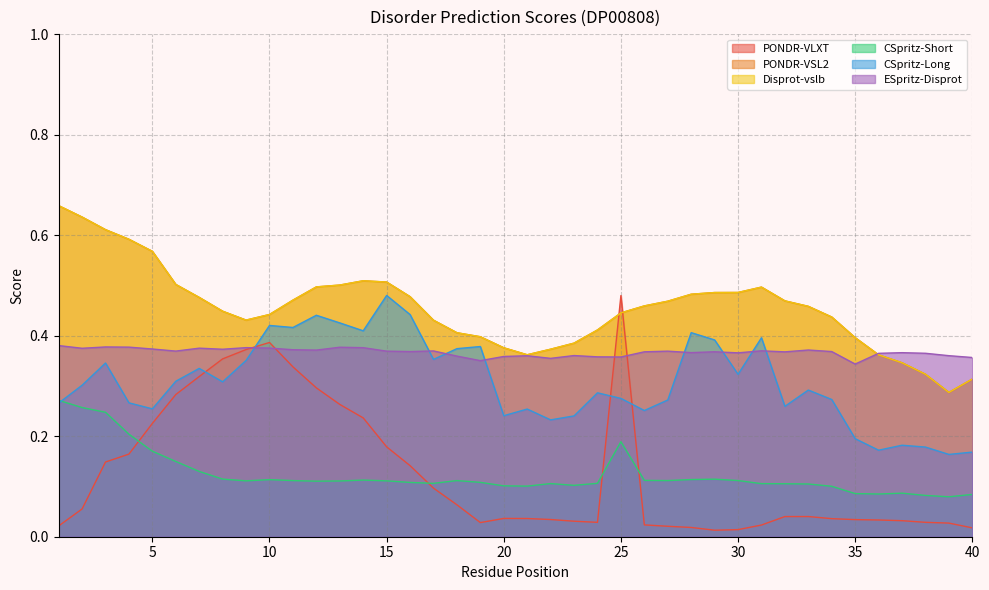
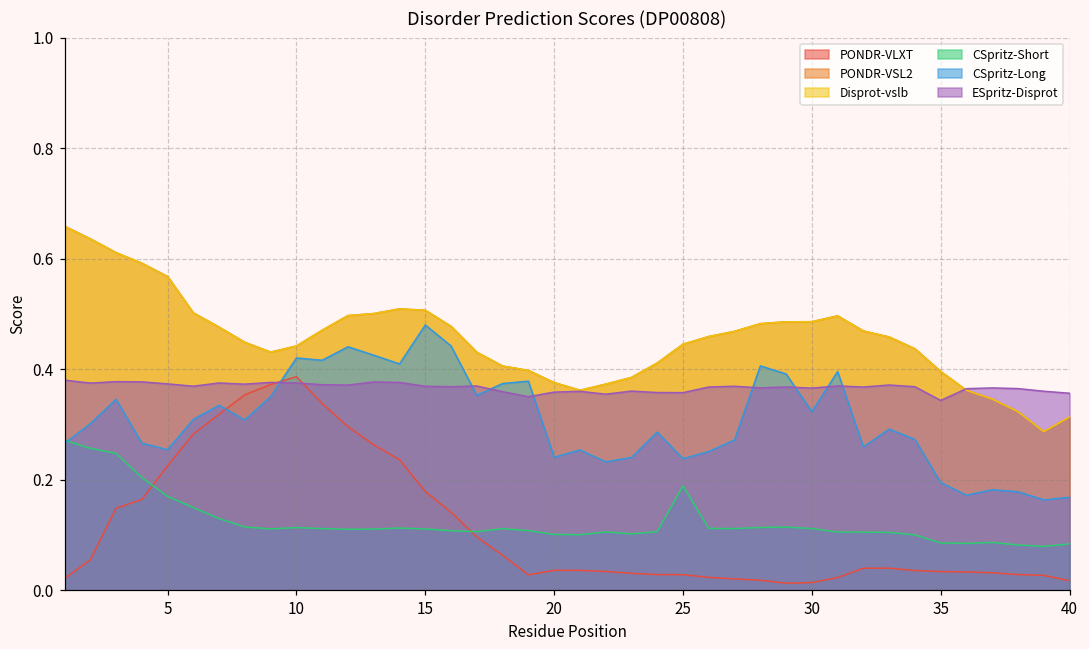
  {
    "PONDR-VLXT": {
      "5": 0.23,
      "10": 0.39,
      "15": 0.18,
      "20": 0.04,
-     "25": 0.48,
+     "25": 0.03,
      "30": 0.01,
      "35": 0.03,
      "40": 0.02
    },
    "Disprot-vslb": {
      "5": 0.57,
      "10": 0.44,
      "15": 0.51,
      "20": 0.38,
      "25": 0.45,
      "30": 0.49,
      "35": 0.40,
      "40": 0.31
    },
    "CSpritz-Short": {
      "5": 0.17,
      "10": 0.11,
      "15": 0.11,
      "20": 0.10,
      "25": 0.19,
      "30": 0.11,
      "35": 0.09,
      "40": 0.08
    },
    "CSpritz-Long": {
      "5": 0.25,
      "10": 0.42,
      "15": 0.48,
      "20": 0.24,
-     "25": 0.28,
+     "25": 0.24,
      "30": 0.32,
      "35": 0.20,
      "40": 0.17
    },
    "ESpritz-Disprot": {
      "5": 0.37,
      "10": 0.38,
      "15": 0.37,
      "20": 0.36,
      "25": 0.36,
      "30": 0.37,
      "35": 0.34,
      "40": 0.36
    }
  }
